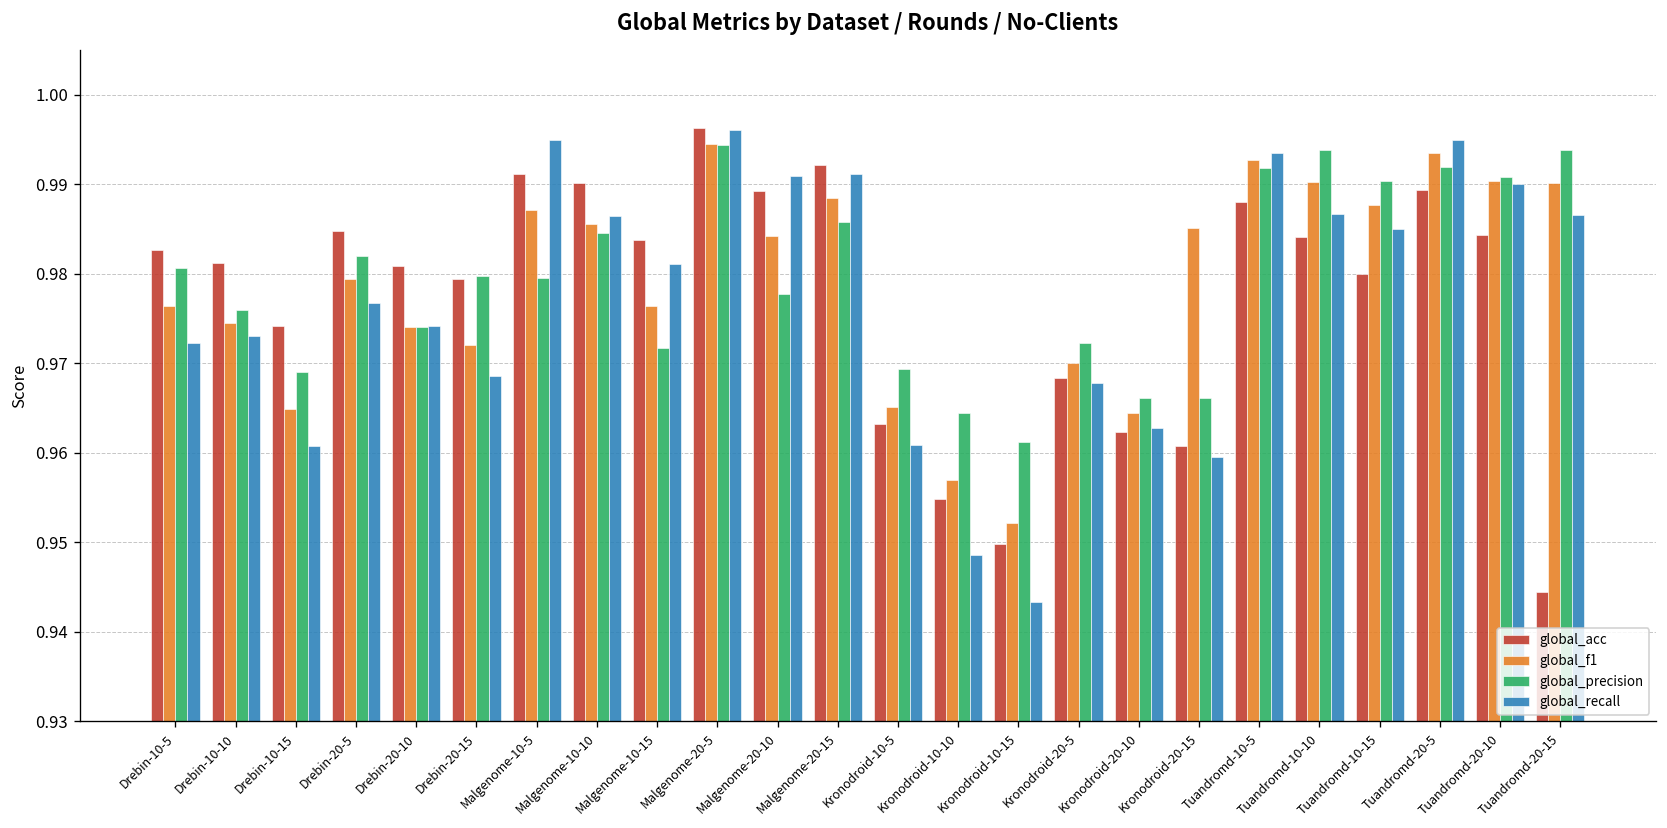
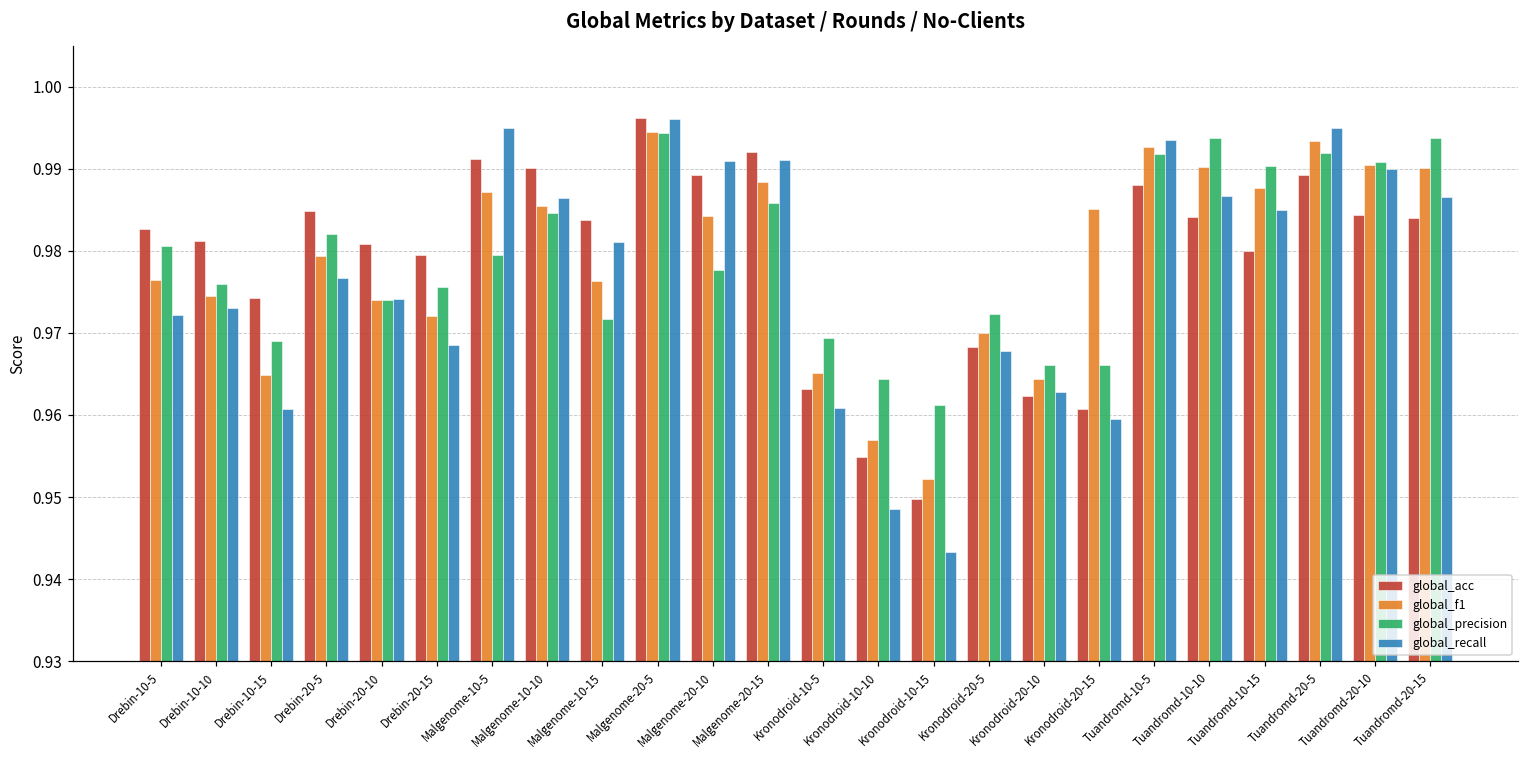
  {
    "global_acc": {
      "Drebin-10-5": 0.983,
      "Drebin-10-10": 0.981,
      "Drebin-10-15": 0.974,
      "Drebin-20-5": 0.985,
      "Drebin-20-10": 0.981,
      "Drebin-20-15": 0.979,
      "Malgenome-10-5": 0.991,
      "Malgenome-10-10": 0.990,
      "Malgenome-10-15": 0.984,
      "Malgenome-20-5": 0.996,
      "Malgenome-20-10": 0.989,
      "Malgenome-20-15": 0.992,
      "Kronodroid-10-5": 0.963,
      "Kronodroid-10-10": 0.955,
      "Kronodroid-10-15": 0.950,
      "Kronodroid-20-5": 0.968,
      "Kronodroid-20-10": 0.962,
      "Kronodroid-20-15": 0.961,
      "Tuandromd-10-5": 0.988,
      "Tuandromd-10-10": 0.984,
      "Tuandromd-10-15": 0.980,
      "Tuandromd-20-5": 0.989,
      "Tuandromd-20-10": 0.984,
-     "Tuandromd-20-15": 0.944
+     "Tuandromd-20-15": 0.984
    },
    "global_f1": {
      "Drebin-10-5": 0.976,
      "Drebin-10-10": 0.974,
      "Drebin-10-15": 0.965,
      "Drebin-20-5": 0.979,
      "Drebin-20-10": 0.974,
      "Drebin-20-15": 0.972,
      "Malgenome-10-5": 0.987,
      "Malgenome-10-10": 0.986,
      "Malgenome-10-15": 0.976,
      "Malgenome-20-5": 0.994,
      "Malgenome-20-10": 0.984,
      "Malgenome-20-15": 0.988,
      "Kronodroid-10-5": 0.965,
      "Kronodroid-10-10": 0.957,
      "Kronodroid-10-15": 0.952,
      "Kronodroid-20-5": 0.970,
      "Kronodroid-20-10": 0.964,
      "Kronodroid-20-15": 0.985,
      "Tuandromd-10-5": 0.993,
      "Tuandromd-10-10": 0.990,
      "Tuandromd-10-15": 0.988,
      "Tuandromd-20-5": 0.993,
      "Tuandromd-20-10": 0.990,
      "Tuandromd-20-15": 0.990
    },
    "global_precision": {
      "Drebin-10-5": 0.981,
      "Drebin-10-10": 0.976,
      "Drebin-10-15": 0.969,
      "Drebin-20-5": 0.982,
      "Drebin-20-10": 0.974,
-     "Drebin-20-15": 0.980,
+     "Drebin-20-15": 0.976,
      "Malgenome-10-5": 0.979,
      "Malgenome-10-10": 0.985,
      "Malgenome-10-15": 0.972,
      "Malgenome-20-5": 0.994,
      "Malgenome-20-10": 0.978,
      "Malgenome-20-15": 0.986,
      "Kronodroid-10-5": 0.969,
      "Kronodroid-10-10": 0.964,
      "Kronodroid-10-15": 0.961,
      "Kronodroid-20-5": 0.972,
      "Kronodroid-20-10": 0.966,
      "Kronodroid-20-15": 0.966,
      "Tuandromd-10-5": 0.992,
      "Tuandromd-10-10": 0.994,
      "Tuandromd-10-15": 0.990,
      "Tuandromd-20-5": 0.992,
      "Tuandromd-20-10": 0.991,
      "Tuandromd-20-15": 0.994
    },
    "global_recall": {
      "Drebin-10-5": 0.972,
      "Drebin-10-10": 0.973,
      "Drebin-10-15": 0.961,
      "Drebin-20-5": 0.977,
      "Drebin-20-10": 0.974,
      "Drebin-20-15": 0.969,
      "Malgenome-10-5": 0.995,
      "Malgenome-10-10": 0.986,
      "Malgenome-10-15": 0.981,
      "Malgenome-20-5": 0.996,
      "Malgenome-20-10": 0.991,
      "Malgenome-20-15": 0.991,
      "Kronodroid-10-5": 0.961,
      "Kronodroid-10-10": 0.949,
      "Kronodroid-10-15": 0.943,
      "Kronodroid-20-5": 0.968,
      "Kronodroid-20-10": 0.963,
      "Kronodroid-20-15": 0.959,
      "Tuandromd-10-5": 0.994,
      "Tuandromd-10-10": 0.987,
      "Tuandromd-10-15": 0.985,
      "Tuandromd-20-5": 0.995,
      "Tuandromd-20-10": 0.990,
      "Tuandromd-20-15": 0.987
    }
  }
